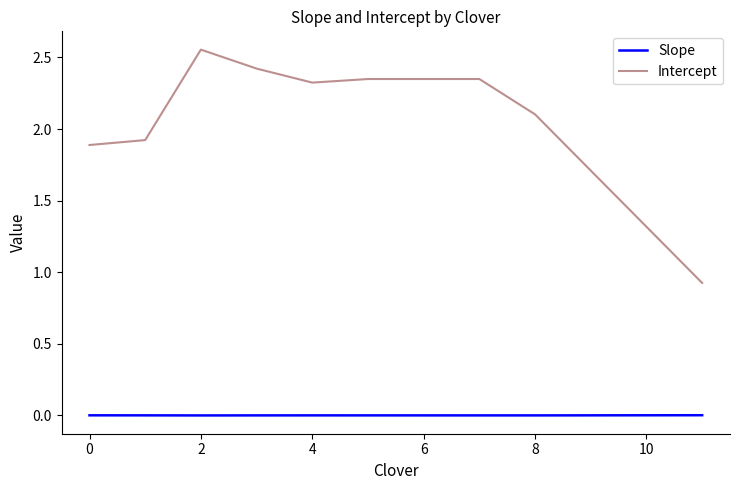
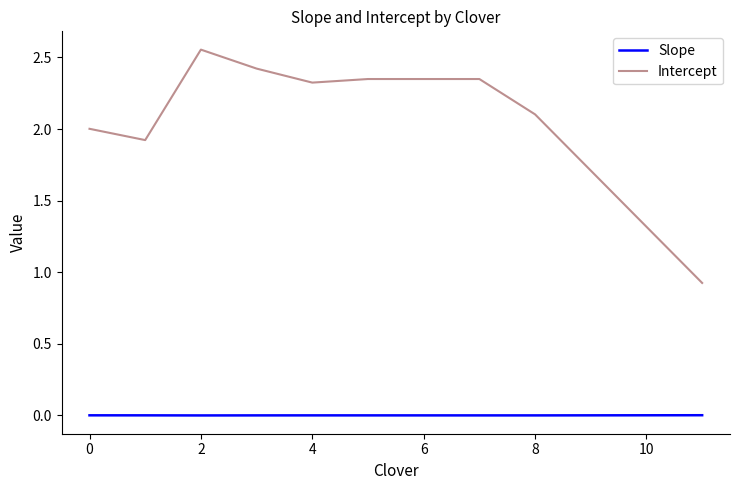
  {
    "Slope": {
      "0": 0.00,
      "2": 0.00,
      "4": 0.00,
      "8": 0.00
    },
    "Intercept": {
-     "0": 1.89,
+     "0": 2.00,
      "2": 2.55,
      "4": 2.32,
      "8": 2.10
    }
  }
